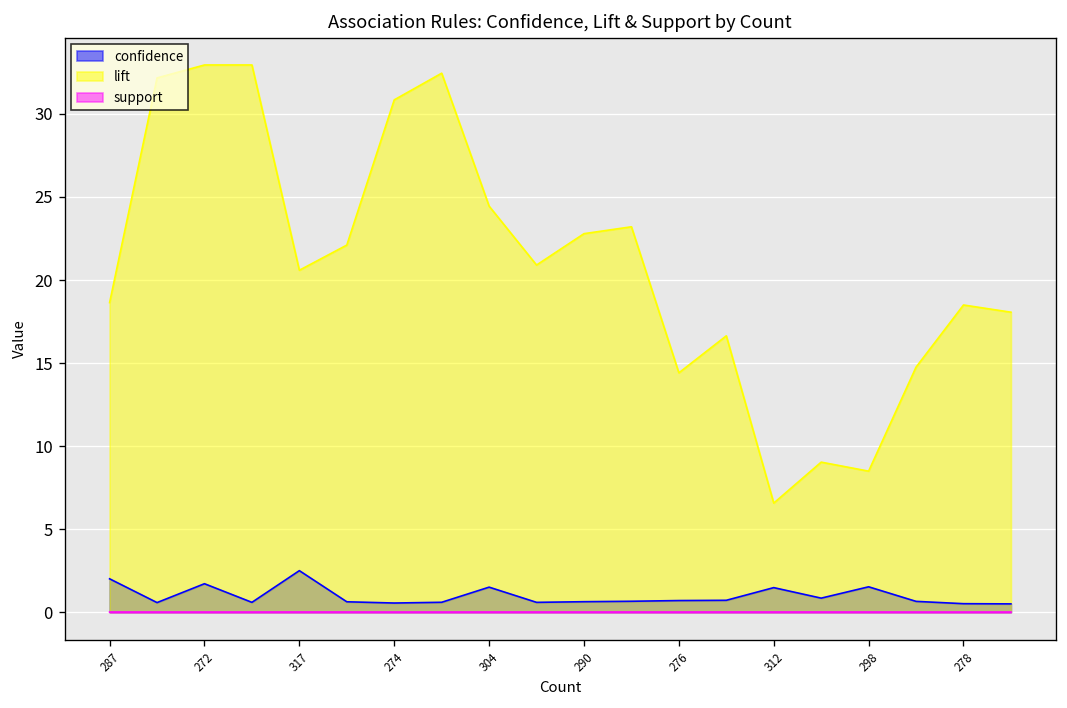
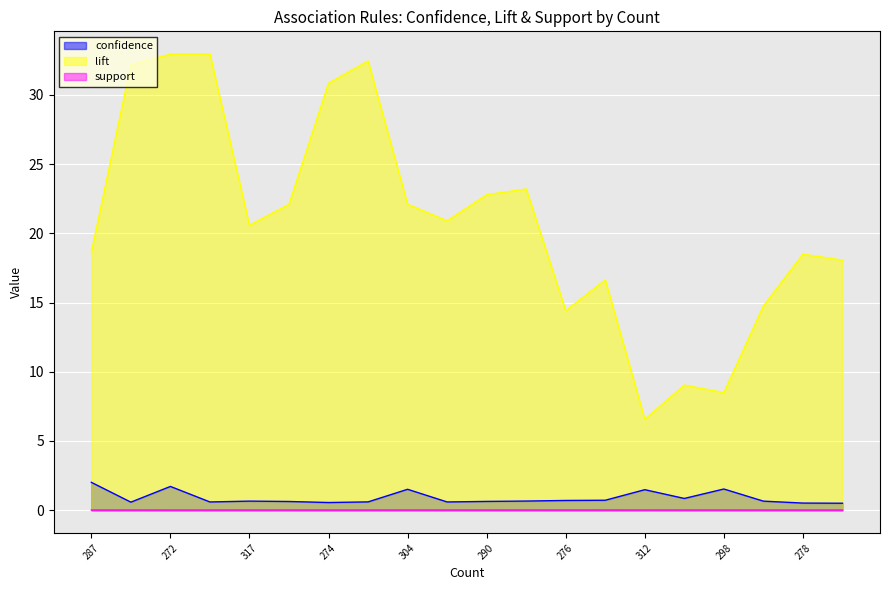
  {
    "confidence": {
      "287": 2.0,
      "272": 1.7,
-     "317": 2.5,
+     "317": 0.7,
      "274": 0.6,
      "304": 1.5,
      "290": 0.6,
      "276": 0.7,
      "312": 1.5,
      "298": 1.5,
      "278": 0.5
    },
    "lift": {
      "287": 18.6,
      "272": 32.9,
      "317": 20.6,
      "274": 30.8,
-     "304": 24.4,
+     "304": 22.1,
      "290": 22.8,
      "276": 14.4,
      "312": 6.6,
      "298": 8.5,
      "278": 18.5
    },
    "support": {
      "287": 0.0,
      "272": 0.0,
      "317": 0.0,
      "274": 0.0,
      "304": 0.0,
      "290": 0.0,
      "276": 0.0,
      "312": 0.0,
      "298": 0.0,
      "278": 0.0
    }
  }
